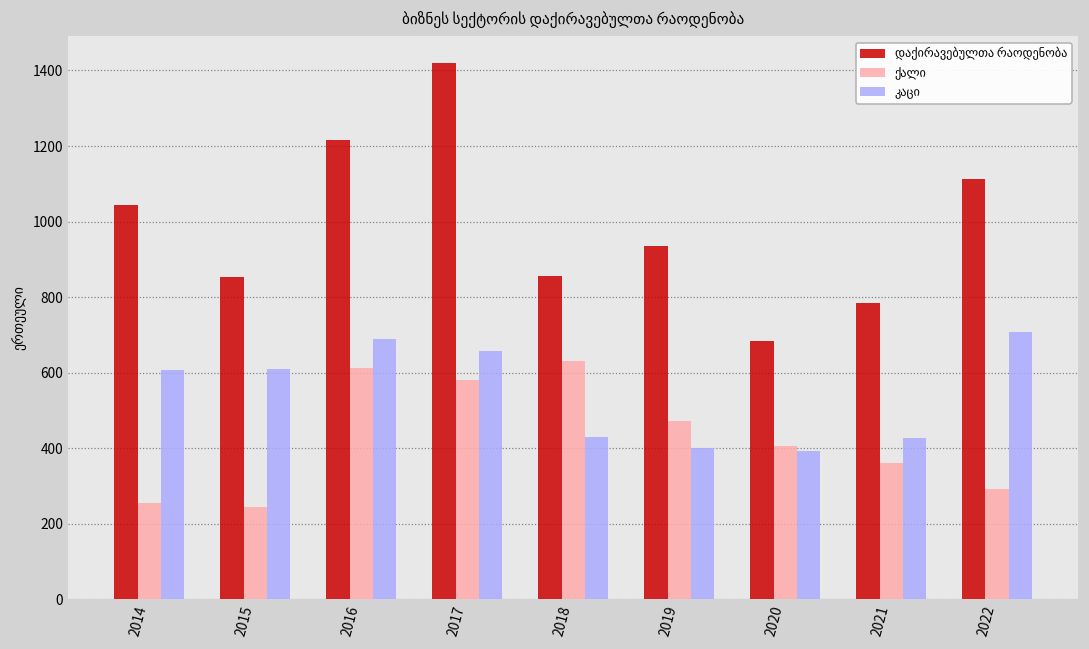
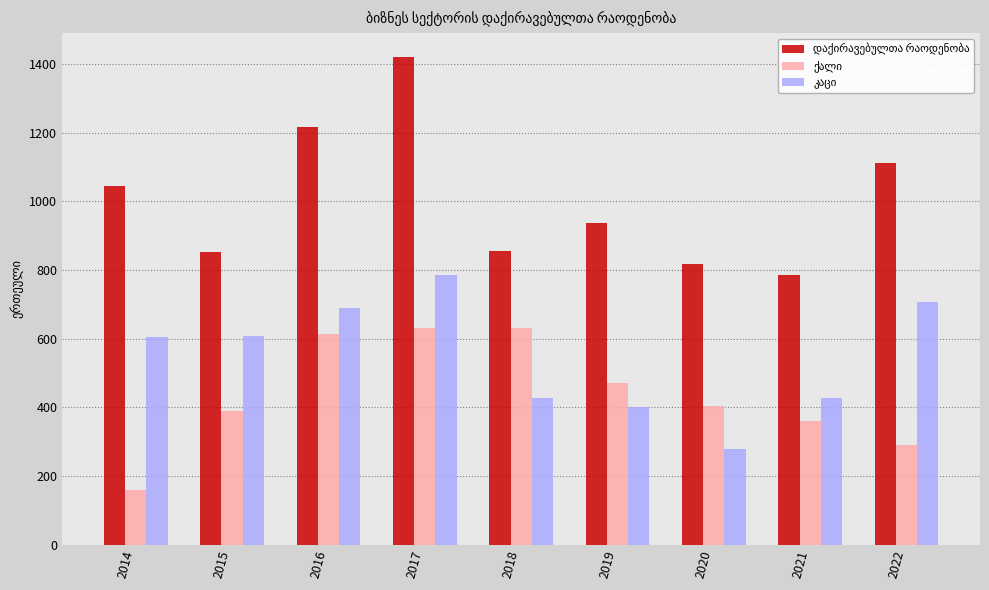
  {
    "დაქირავებულთა რაოდენობა": {
      "2014": 1040,
      "2015": 850,
      "2016": 1220,
      "2017": 1420,
      "2018": 860,
      "2019": 940,
-     "2020": 680,
+     "2020": 820,
      "2021": 790,
      "2022": 1110
    },
    "ქალი": {
-     "2014": 260,
-     "2015": 240,
+     "2014": 160,
+     "2015": 390,
      "2016": 610,
-     "2017": 580,
+     "2017": 630,
      "2018": 630,
      "2019": 470,
      "2020": 400,
      "2021": 360,
      "2022": 290
    },
    "კაცი": {
      "2014": 610,
      "2015": 610,
      "2016": 690,
-     "2017": 660,
+     "2017": 790,
      "2018": 430,
      "2019": 400,
-     "2020": 390,
+     "2020": 280,
      "2021": 430,
      "2022": 710
    }
  }
